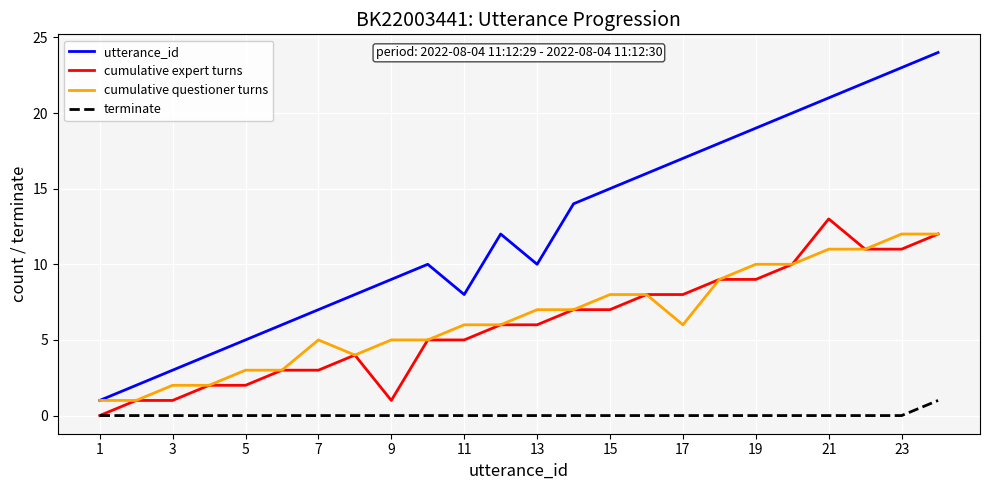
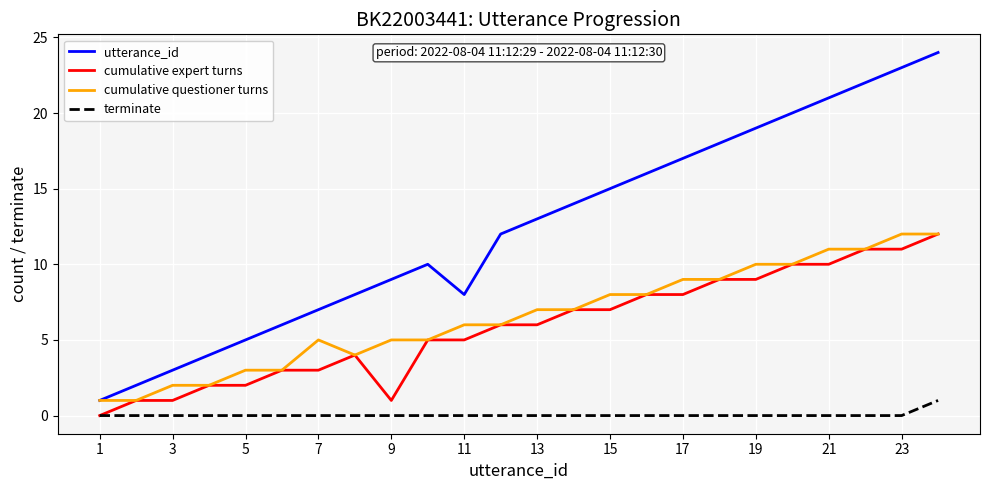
  {
    "utterance_id": {
      "3": 3,
      "5": 5,
      "7": 7,
      "9": 9,
      "11": 8,
-     "13": 10,
+     "13": 13,
      "15": 15,
      "17": 17,
      "19": 19,
      "21": 21,
      "23": 23
    },
    "cumulative expert turns": {
      "3": 1,
      "5": 2,
      "7": 3,
      "9": 1,
      "11": 5,
      "13": 6,
      "15": 7,
      "17": 8,
      "19": 9,
-     "21": 13,
+     "21": 10,
      "23": 11
    },
    "cumulative questioner turns": {
      "3": 2,
      "5": 3,
      "7": 5,
      "9": 5,
      "11": 6,
      "13": 7,
      "15": 8,
-     "17": 6,
+     "17": 9,
      "19": 10,
      "21": 11,
      "23": 12
    },
    "terminate": {
      "3": 0,
      "5": 0,
      "7": 0,
      "9": 0,
      "11": 0,
      "13": 0,
      "15": 0,
      "17": 0,
      "19": 0,
      "21": 0,
      "23": 0
    }
  }
